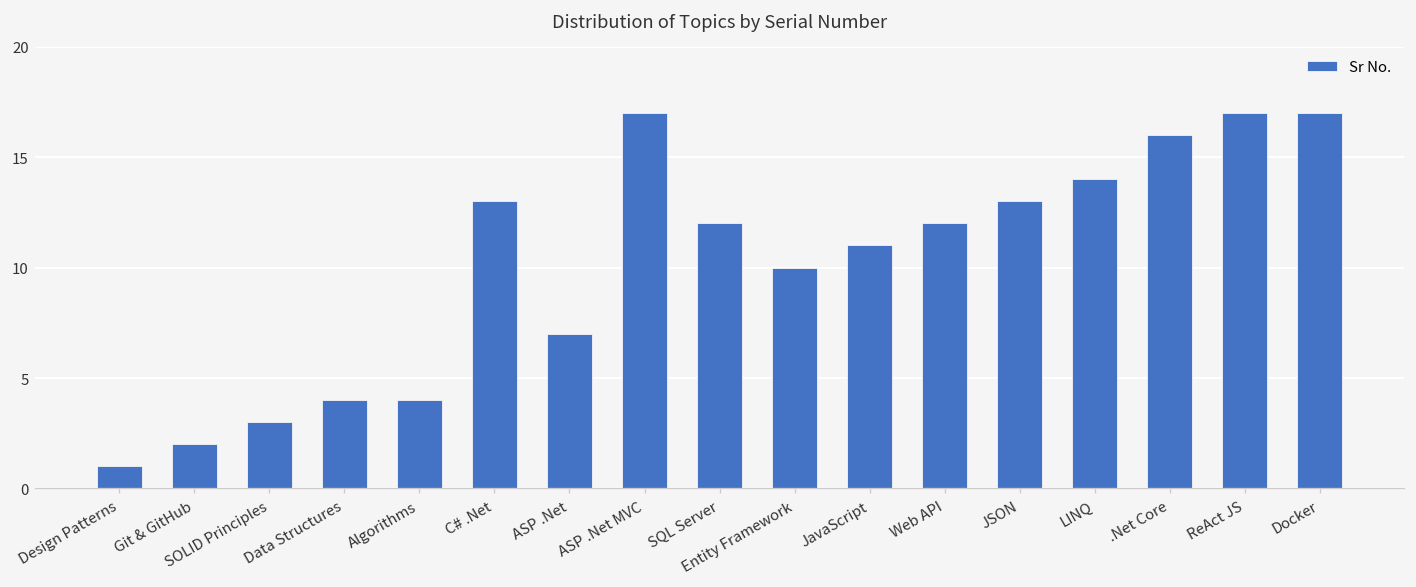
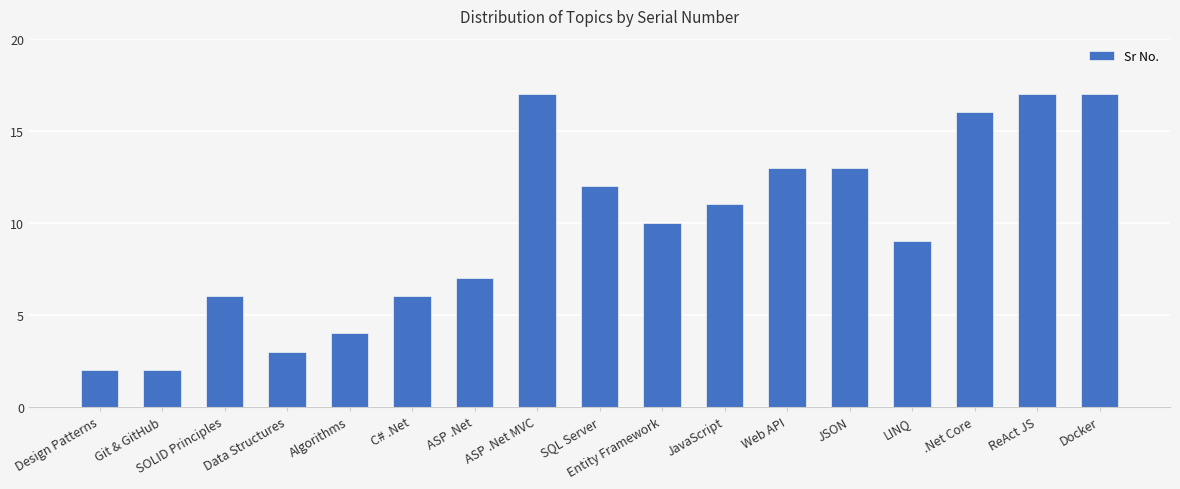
  {
-   "Design Patterns": 1,
+   "Design Patterns": 2,
    "Git & GitHub": 2,
-   "SOLID Principles": 3,
-   "Data Structures": 4,
+   "SOLID Principles": 6,
+   "Data Structures": 3,
    "Algorithms": 4,
-   "C# .Net": 13,
+   "C# .Net": 6,
    "ASP .Net": 7,
    "ASP .Net MVC": 17,
    "SQL Server": 12,
    "Entity Framework": 10,
    "JavaScript": 11,
-   "Web API": 12,
+   "Web API": 13,
    "JSON": 13,
-   "LINQ": 14,
+   "LINQ": 9,
    ".Net Core": 16,
    "ReAct JS": 17,
    "Docker": 17
  }
